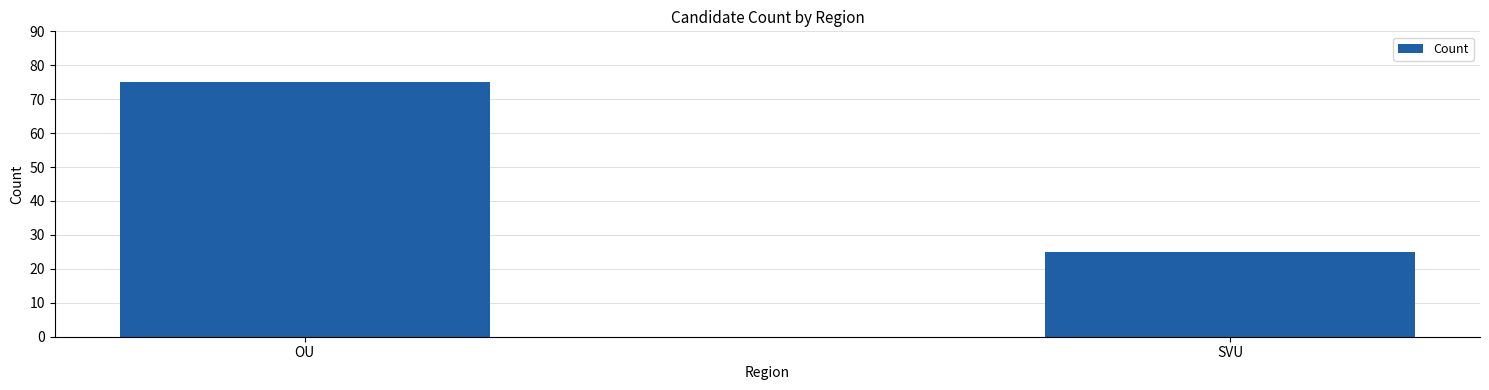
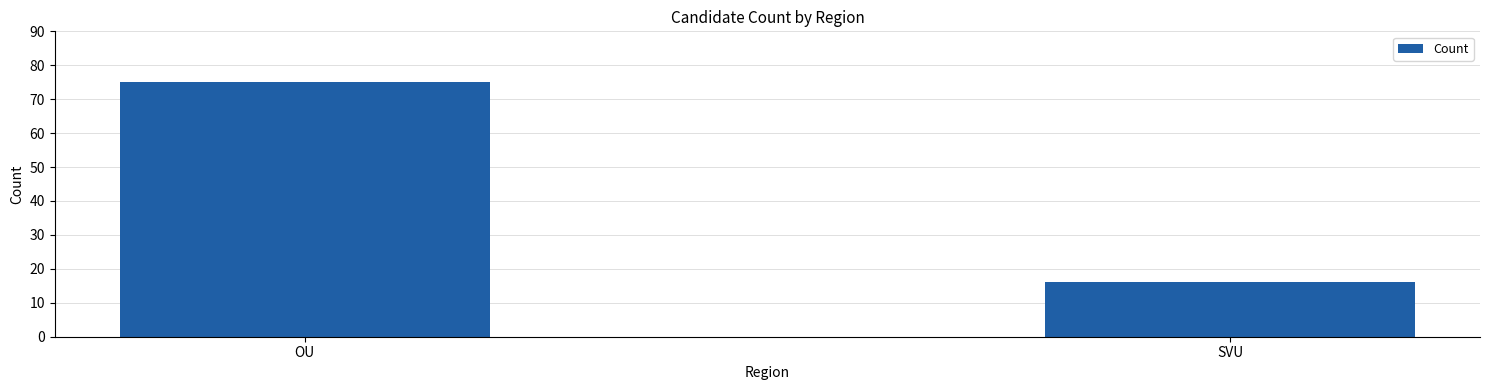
  {
    "OU": 75,
-   "SVU": 25
+   "SVU": 16
  }
